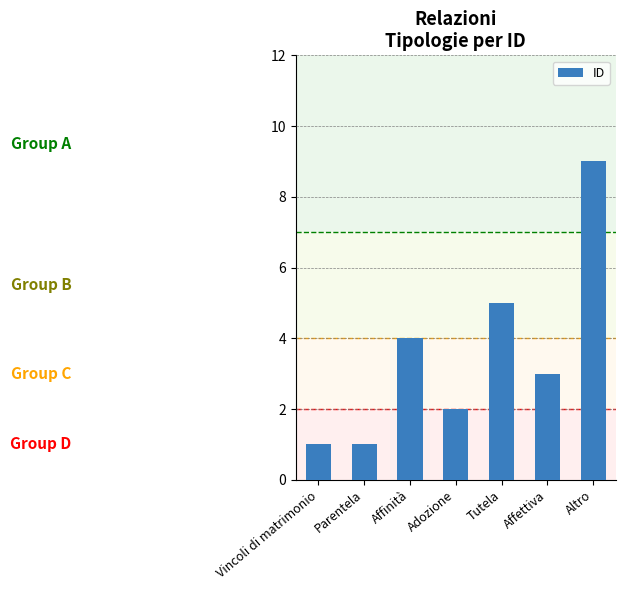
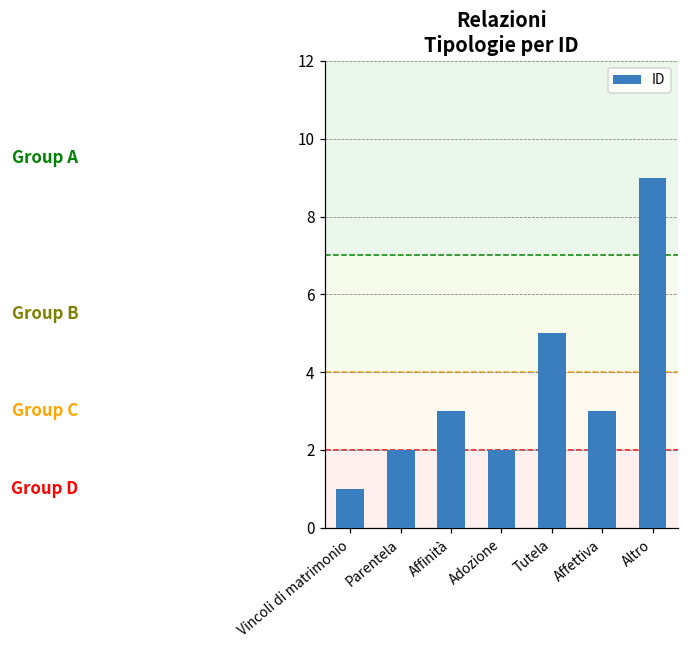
  {
    "Vincoli di matrimonio": 1,
-   "Parentela": 1,
-   "Affinità": 4,
+   "Parentela": 2,
+   "Affinità": 3,
    "Adozione": 2,
    "Tutela": 5,
    "Affettiva": 3,
    "Altro": 9
  }
